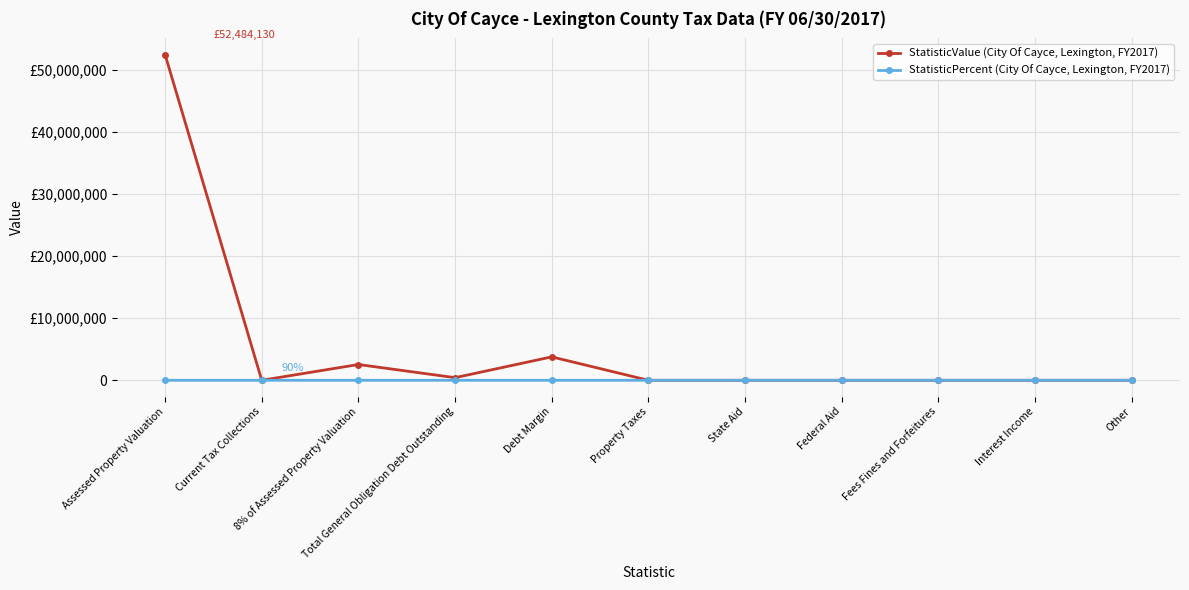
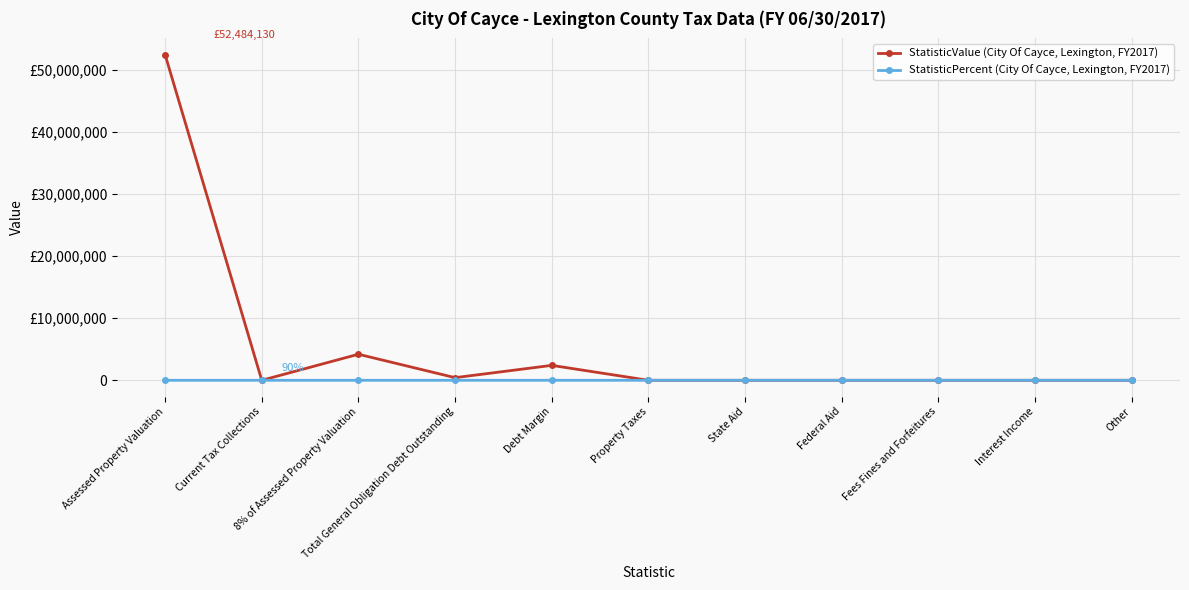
  {
    "StatisticValue (City Of Cayce, Lexington, FY2017)": {
      "Assessed Property Valuation": "£52,000,000",
-     "8% of Assessed Property Valuation": "£3,000,000",
+     "8% of Assessed Property Valuation": "£4,000,000",
      "Total General Obligation Debt Outstanding": "£0",
-     "Debt Margin": "£4,000,000"
+     "Debt Margin": "£2,000,000"
    },
    "StatisticPercent (City Of Cayce, Lexington, FY2017)": {
      "Assessed Property Valuation": "£0",
      "8% of Assessed Property Valuation": "£0",
      "Total General Obligation Debt Outstanding": "£0",
      "Debt Margin": "£0"
    }
  }
